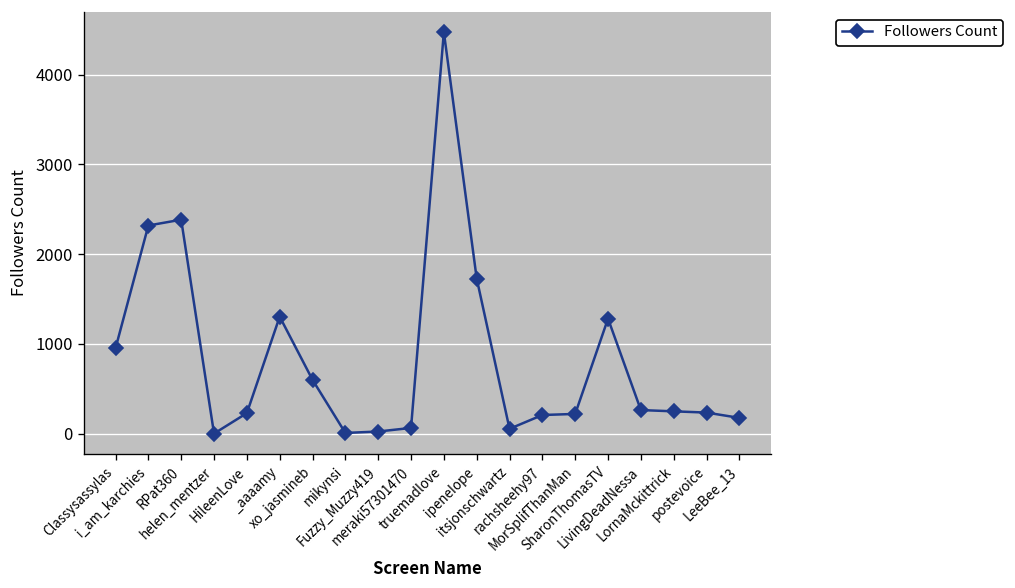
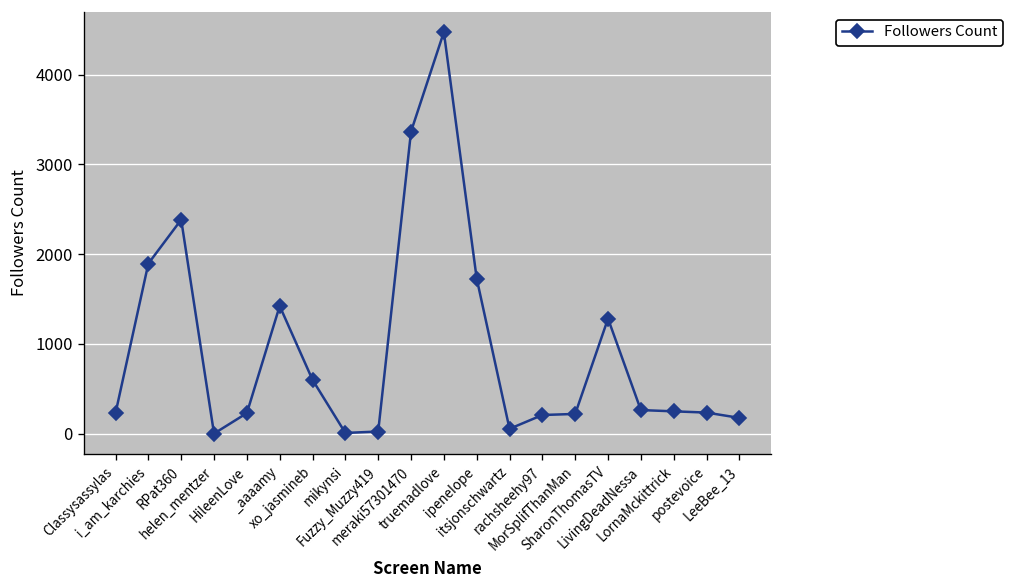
  {
-   "Classysassylas": 1000,
-   "i_am_karchies": 2300,
+   "Classysassylas": 200,
+   "i_am_karchies": 1900,
    "RPat360": 2400,
    "helen_mentzer": 0,
    "HileenLove": 200,
-   "_aaaamy": 1300,
+   "_aaaamy": 1400,
    "xo_jasmineb": 600,
    "mikynsi": 0,
    "Fuzzy_Muzzy419": 0,
-   "meraki57301470": 100,
+   "meraki57301470": 3400,
    "truemadlove": 4500,
    "ipeneIope": 1700,
    "itsjonschwartz": 100,
    "rachsheehy97": 200,
    "MorSplifThanMan": 200,
    "SharonThomasTV": 1300,
    "LivingDeadNessa": 300,
    "LornaMckittrick": 200,
    "postevoice": 200,
    "LeeBee_13": 200
  }
